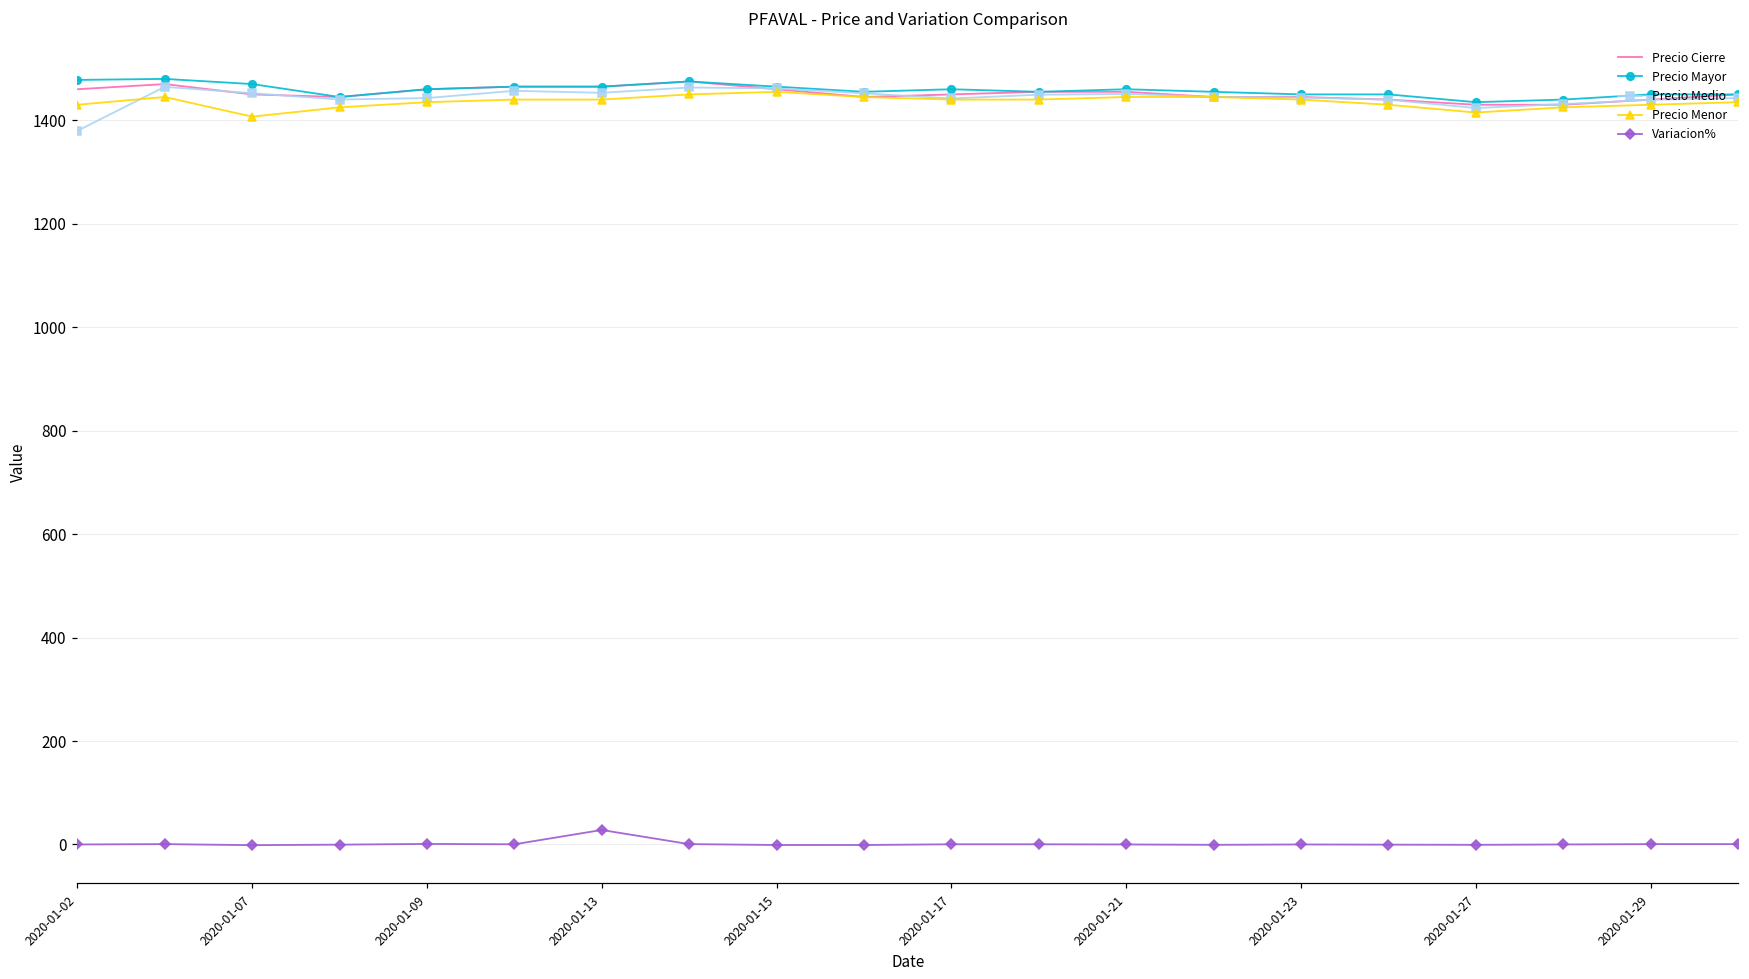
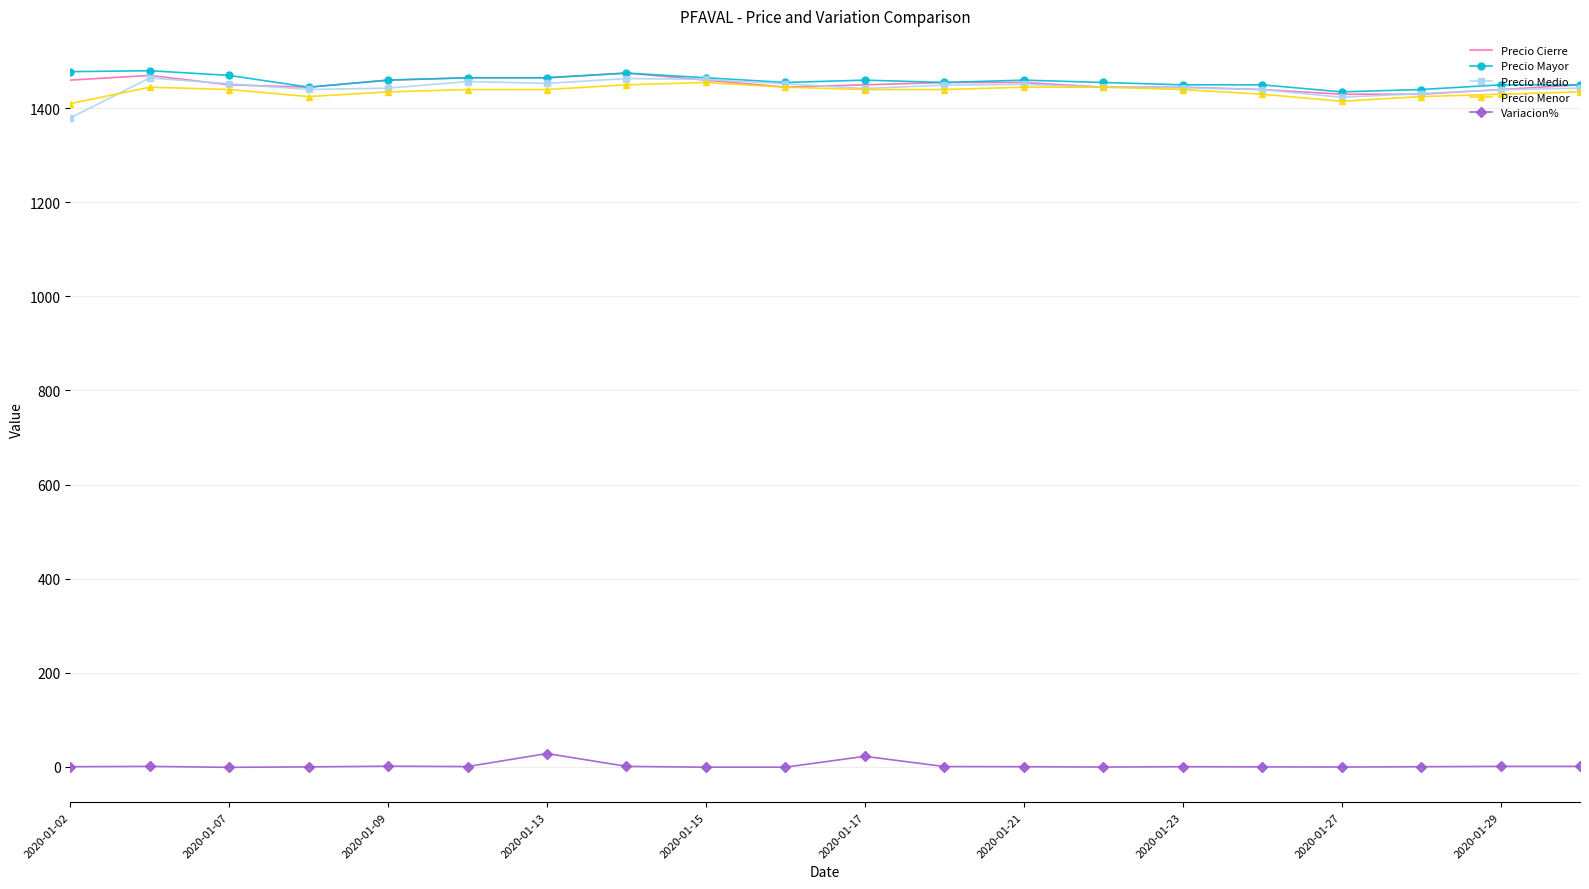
  {
    "Precio Cierre": {
      "2020-01-02": 1460,
      "2020-01-17": 1450
    },
    "Precio Mayor": {
      "2020-01-02": 1480,
      "2020-01-07": 1470,
      "2020-01-17": 1460,
      "2020-01-29": 1450
    },
    "Precio Medio": {
      "2020-01-02": 1380,
      "2020-01-09": 1440,
      "2020-01-13": 1450,
      "2020-01-27": 1420
    },
    "Precio Menor": {
-     "2020-01-02": 1430,
-     "2020-01-07": 1410,
+     "2020-01-02": 1410,
+     "2020-01-07": 1440,
      "2020-01-09": 1440,
      "2020-01-13": 1440,
      "2020-01-21": 1450,
      "2020-01-27": 1420,
      "2020-01-29": 1430
    },
    "Variacion%": {
      "2020-01-02": 0,
      "2020-01-07": 0,
      "2020-01-09": 0,
      "2020-01-13": 30,
      "2020-01-15": 0,
-     "2020-01-17": 0,
+     "2020-01-17": 20,
      "2020-01-21": 0,
      "2020-01-23": 0,
      "2020-01-27": 0,
      "2020-01-29": 0
    }
  }
